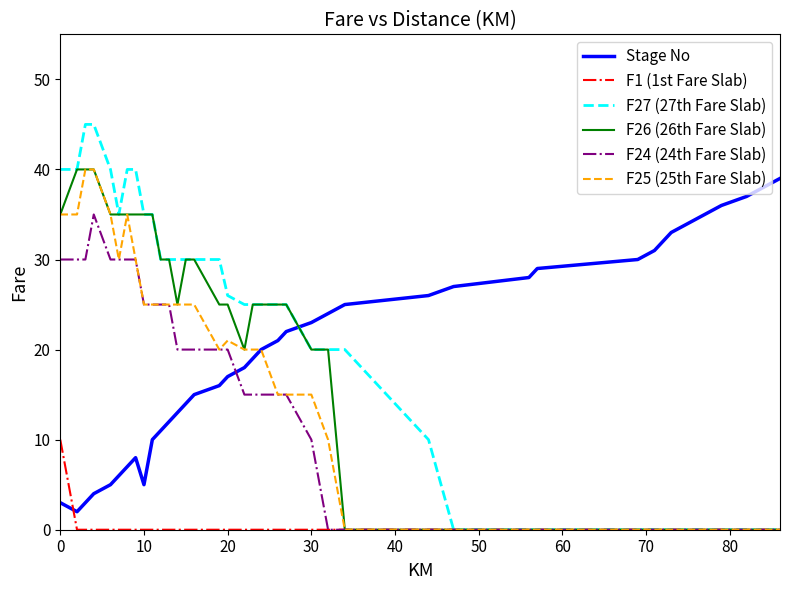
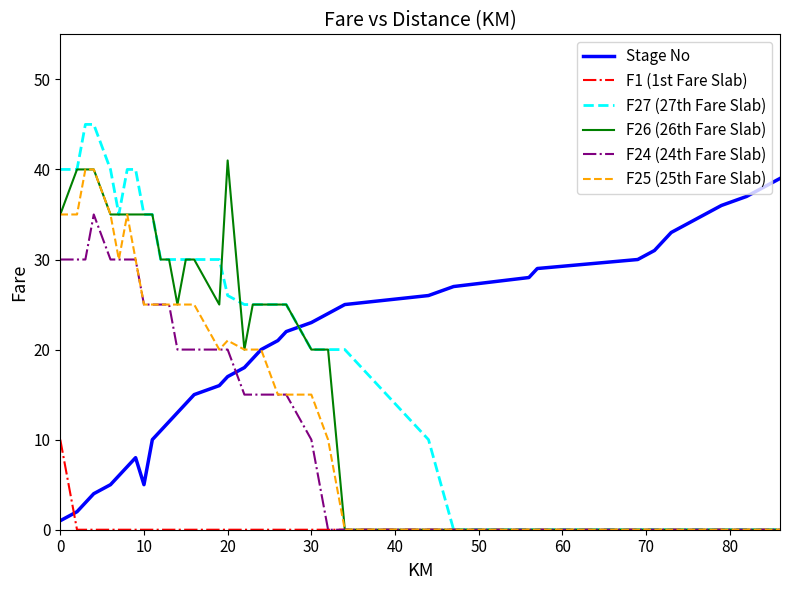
  {
    "Stage No": {
-     "0": 3,
+     "0": 1,
      "10": 5,
      "20": 17,
      "30": 23
    },
    "F1 (1st Fare Slab)": {
      "0": 10,
      "10": 0,
      "20": 0,
      "30": 0
    },
    "F27 (27th Fare Slab)": {
      "0": 40,
      "20": 26
    },
    "F26 (26th Fare Slab)": {
-     "20": 25
+     "20": 41
    },
    "F24 (24th Fare Slab)": {
      "0": 30,
      "20": 20,
      "30": 10
    },
    "F25 (25th Fare Slab)": {
      "20": 21,
      "30": 15
    }
  }
